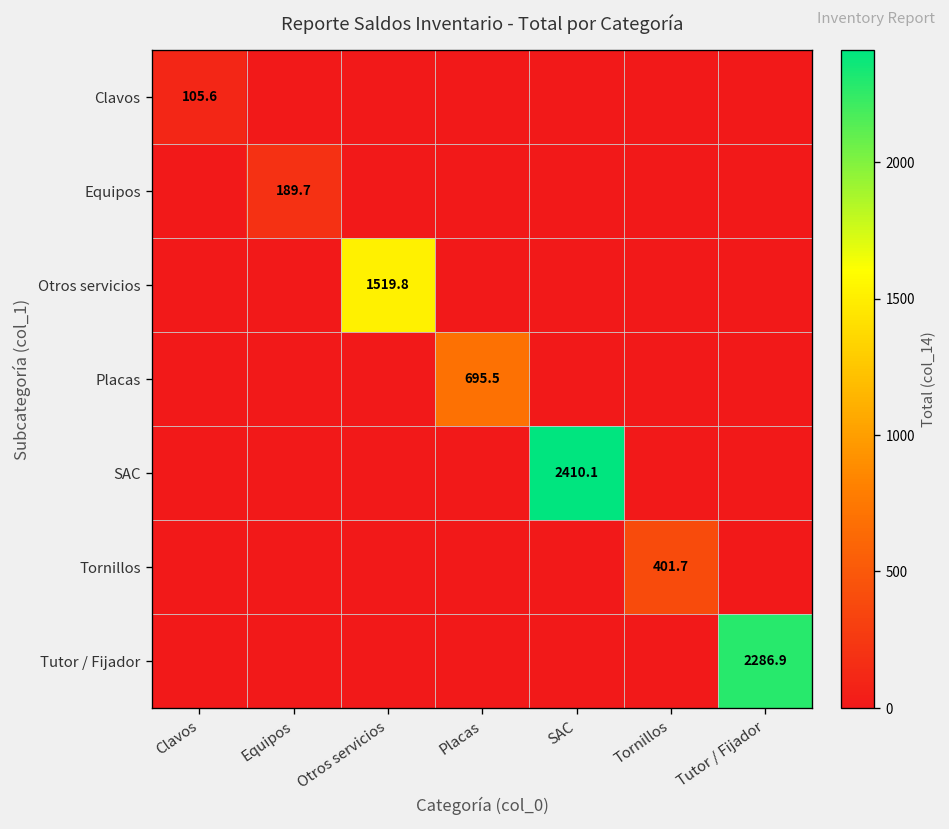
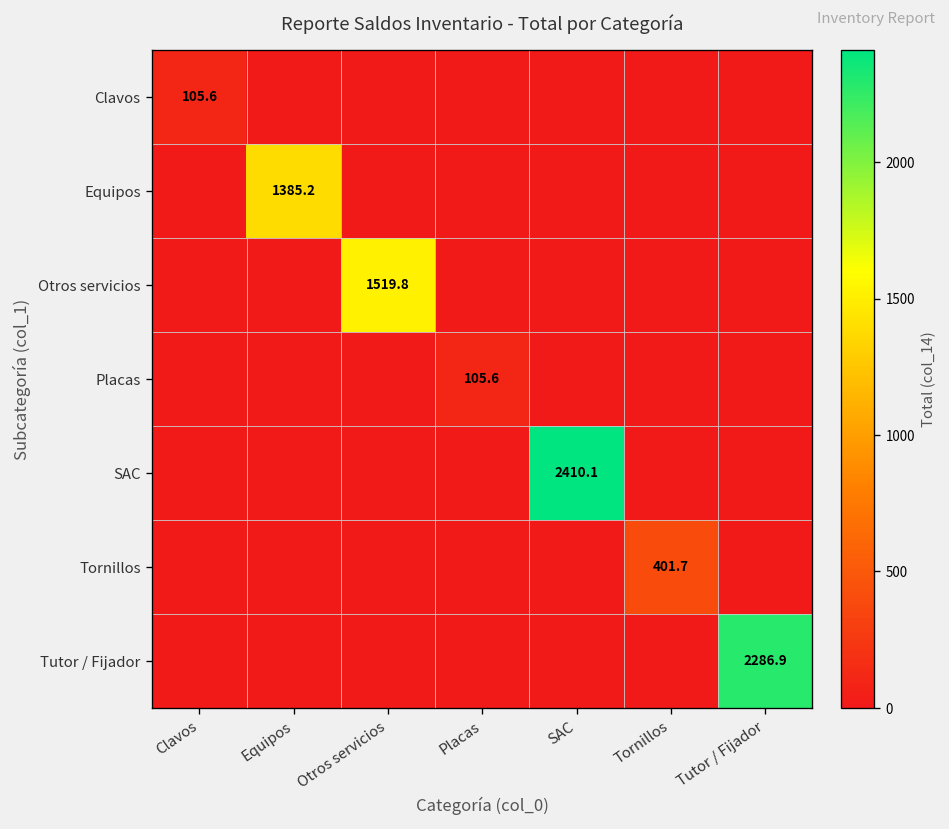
  {
    "Clavos": {
      "Clavos": 105.6
    },
    "Equipos": {
-     "Equipos": 189.7
+     "Equipos": 1385.2
    },
    "Otros servicios": {
      "Otros servicios": 1519.8
    },
    "Placas": {
-     "Placas": 695.5
+     "Placas": 105.6
    },
    "SAC": {
      "SAC": 2410.1
    },
    "Tornillos": {
      "Tornillos": 401.7
    },
    "Tutor / Fijador": {
      "Tutor / Fijador": 2286.9
    }
  }
